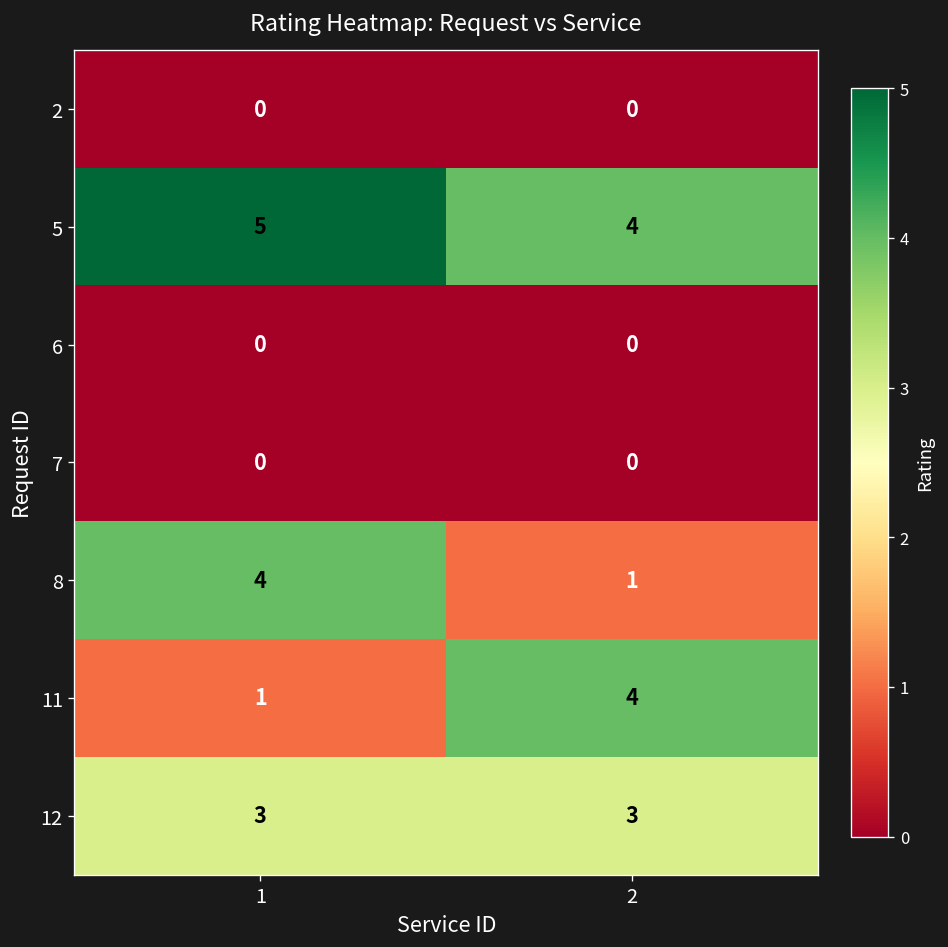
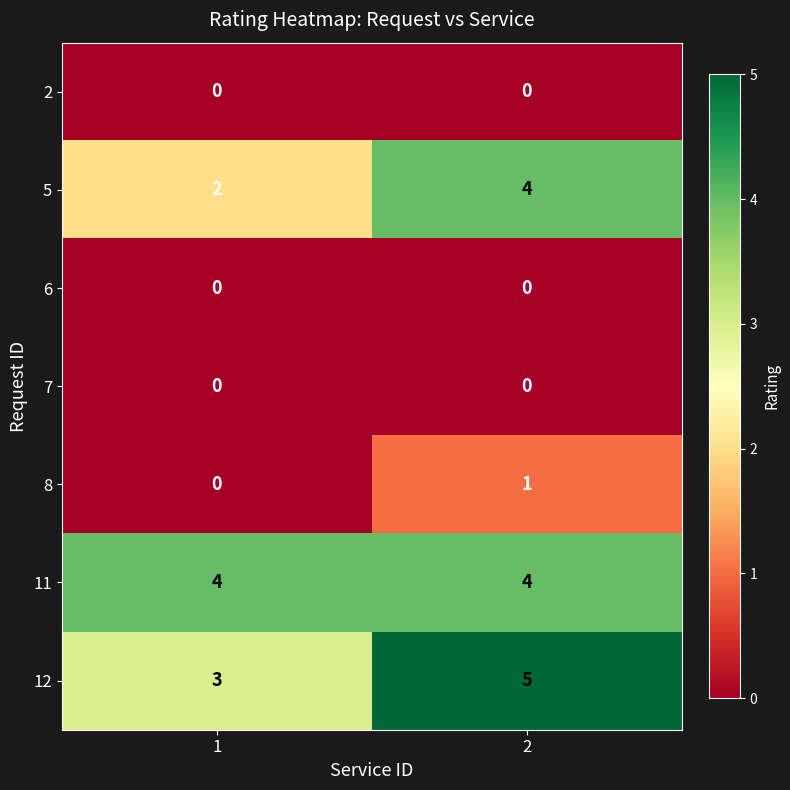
  {
    "2": {
      "1": 0,
      "2": 0
    },
    "5": {
-     "1": 5,
+     "1": 2,
      "2": 4
    },
    "6": {
      "1": 0,
      "2": 0
    },
    "7": {
      "1": 0,
      "2": 0
    },
    "8": {
-     "1": 4,
+     "1": 0,
      "2": 1
    },
    "11": {
-     "1": 1,
+     "1": 4,
      "2": 4
    },
    "12": {
      "1": 3,
-     "2": 3
+     "2": 5
    }
  }
